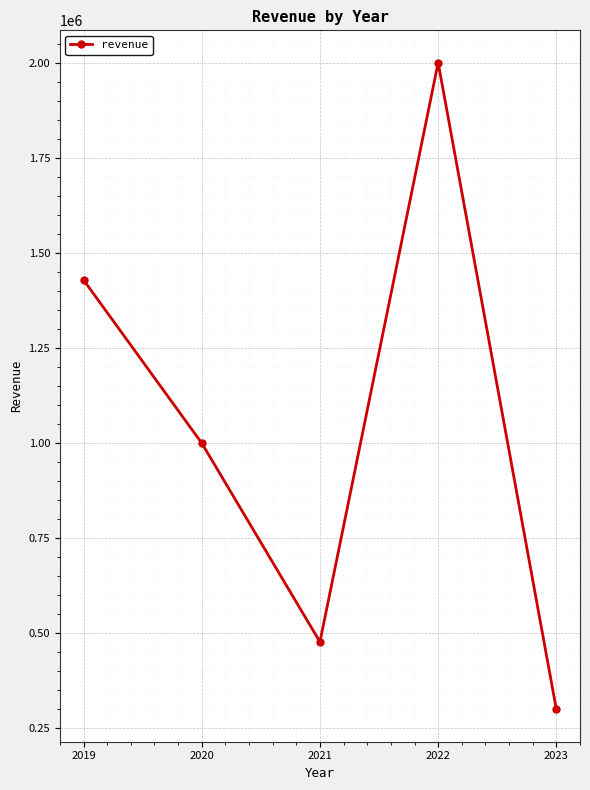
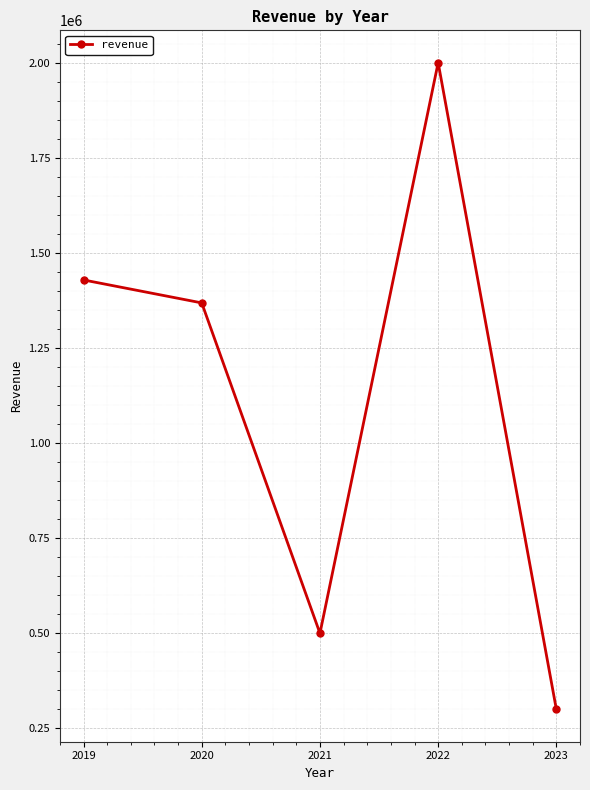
  {
    "2019": 1430000,
-   "2020": 1000000,
-   "2021": 480000,
+   "2020": 1370000,
+   "2021": 500000,
    "2022": 2000000,
    "2023": 300000
  }
